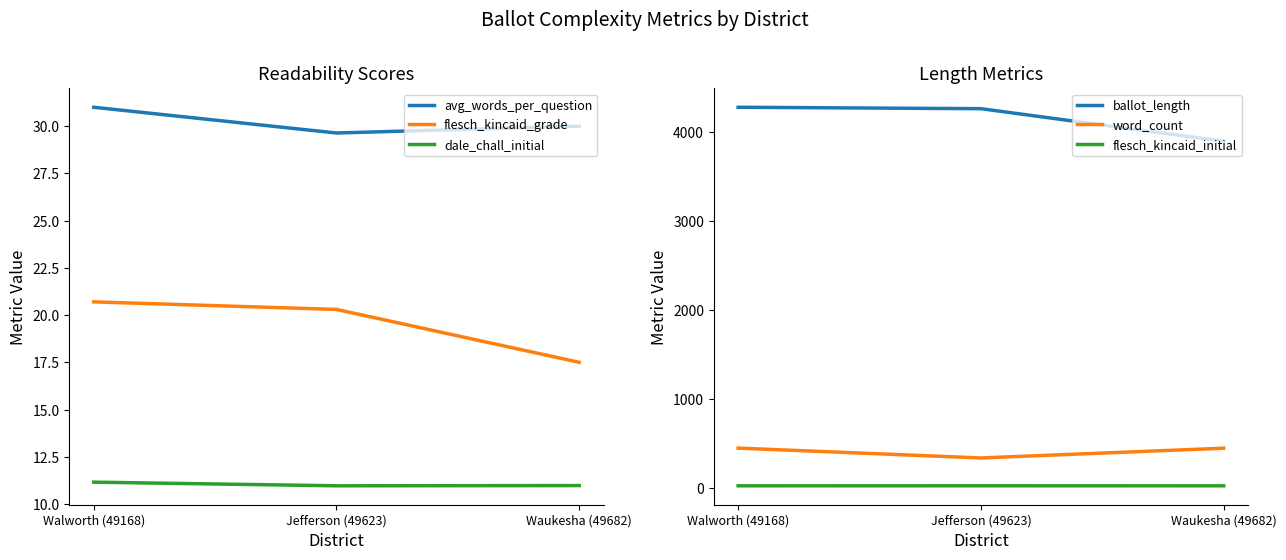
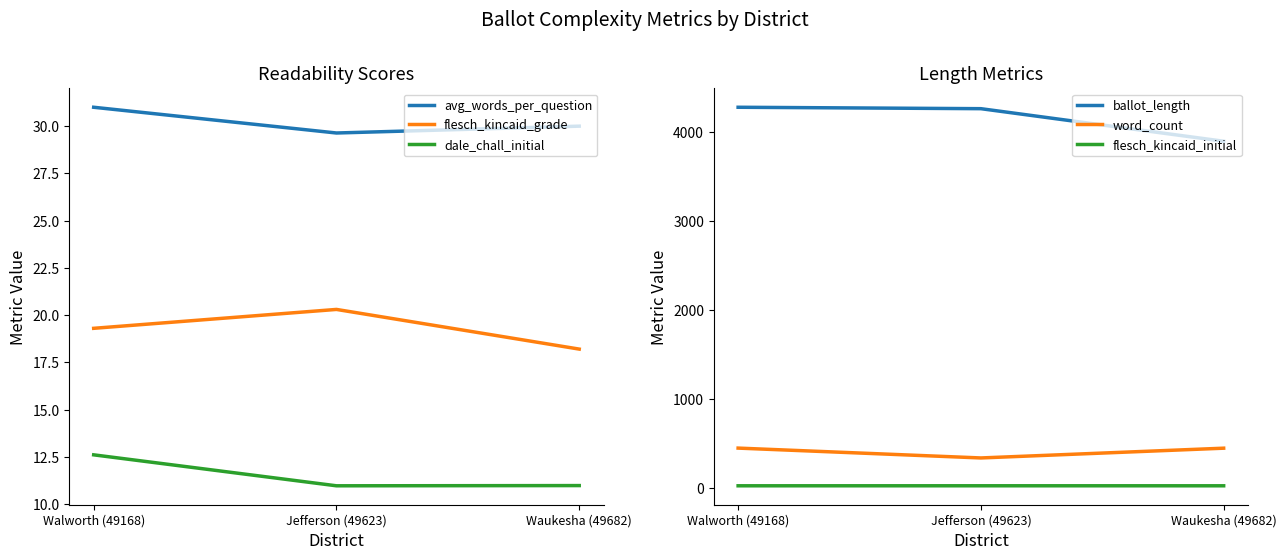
  {
    "Readability Scores": {
      "avg_words_per_question": {
        "Walworth (49168)": 31.0,
        "Jefferson (49623)": 29.6
      },
      "flesch_kincaid_grade": {
-       "Walworth (49168)": 20.7,
+       "Walworth (49168)": 19.3,
        "Jefferson (49623)": 20.3,
-       "Waukesha (49682)": 17.5
+       "Waukesha (49682)": 18.2
      },
      "dale_chall_initial": {
-       "Walworth (49168)": 11.2,
+       "Walworth (49168)": 12.6,
        "Jefferson (49623)": 11.0,
        "Waukesha (49682)": 11.0
      }
    },
    "Length Metrics": {
      "ballot_length": {
        "Walworth (49168)": 4300,
        "Jefferson (49623)": 4300
      },
      "word_count": {
        "Walworth (49168)": 400,
        "Jefferson (49623)": 300,
        "Waukesha (49682)": 400
      },
      "flesch_kincaid_initial": {
        "Walworth (49168)": 0,
        "Jefferson (49623)": 0,
        "Waukesha (49682)": 0
      }
    }
  }
